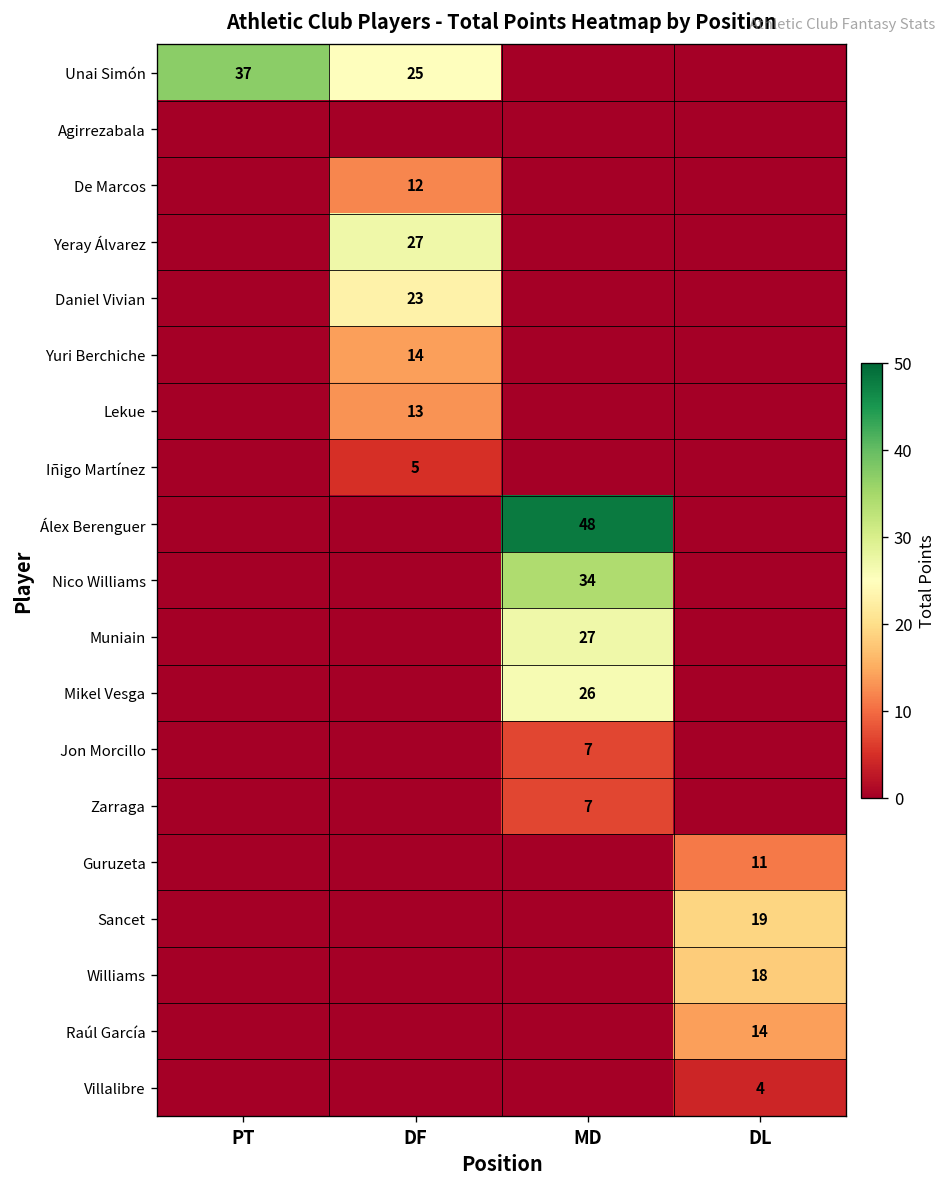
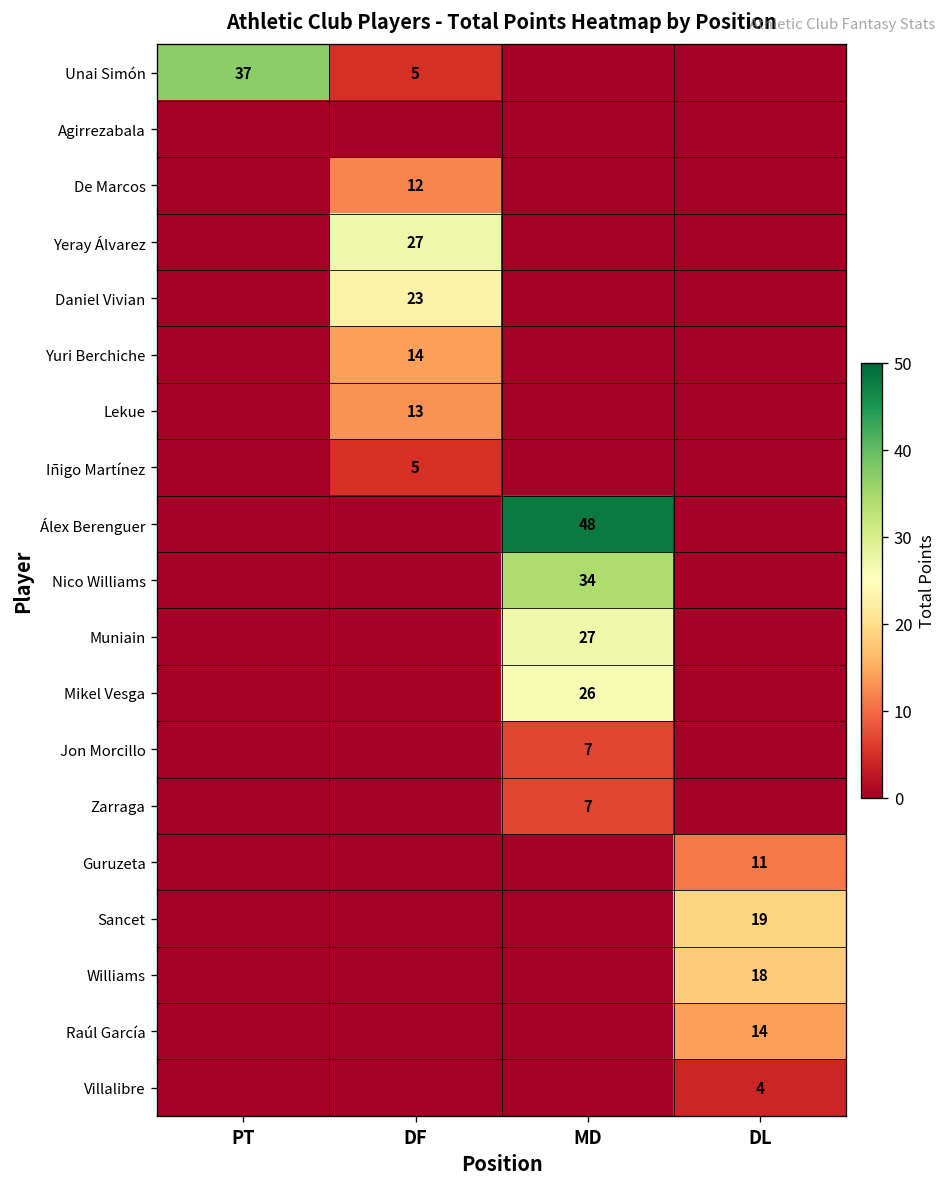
  {
    "Unai Simón": {
      "PT": 37,
-     "DF": 25
+     "DF": 5
    },
    "De Marcos": {
      "DF": 12
    },
    "Yeray Álvarez": {
      "DF": 27
    },
    "Daniel Vivian": {
      "DF": 23
    },
    "Yuri Berchiche": {
      "DF": 14
    },
    "Lekue": {
      "DF": 13
    },
    "Iñigo Martínez": {
      "DF": 5
    },
    "Álex Berenguer": {
      "MD": 48
    },
    "Nico Williams": {
      "MD": 34
    },
    "Muniain": {
      "MD": 27
    },
    "Mikel Vesga": {
      "MD": 26
    },
    "Jon Morcillo": {
      "MD": 7
    },
    "Zarraga": {
      "MD": 7
    },
    "Guruzeta": {
      "DL": 11
    },
    "Sancet": {
      "DL": 19
    },
    "Williams": {
      "DL": 18
    },
    "Raúl García": {
      "DL": 14
    },
    "Villalibre": {
      "DL": 4
    }
  }
